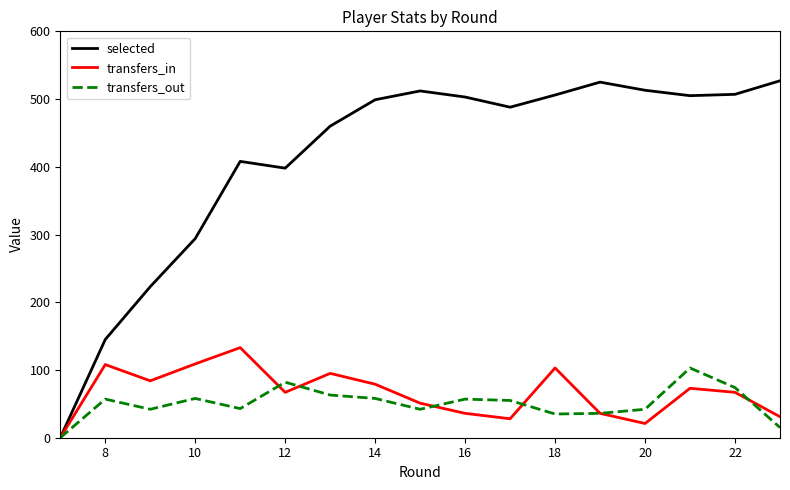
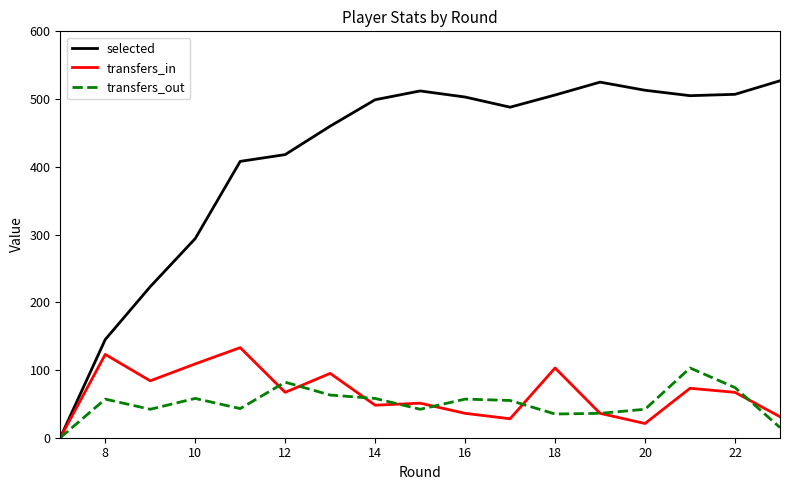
  {
    "selected": {
      "8": 150,
      "10": 290,
-     "12": 400,
+     "12": 420,
      "14": 500,
      "16": 500,
      "18": 510,
      "20": 510,
      "22": 510
    },
    "transfers_in": {
-     "8": 110,
+     "8": 120,
      "10": 110,
      "12": 70,
-     "14": 80,
+     "14": 50,
      "16": 40,
      "18": 100,
      "20": 20,
      "22": 70
    },
    "transfers_out": {
      "8": 60,
      "10": 60,
      "12": 80,
      "14": 60,
      "16": 60,
      "18": 40,
      "20": 40,
      "22": 70
    }
  }
